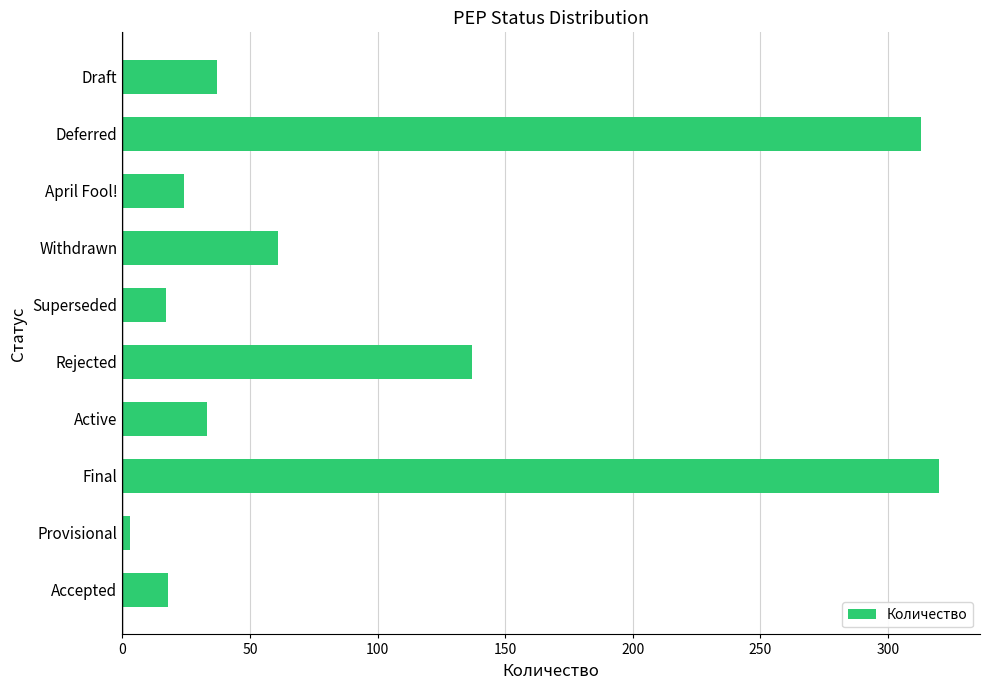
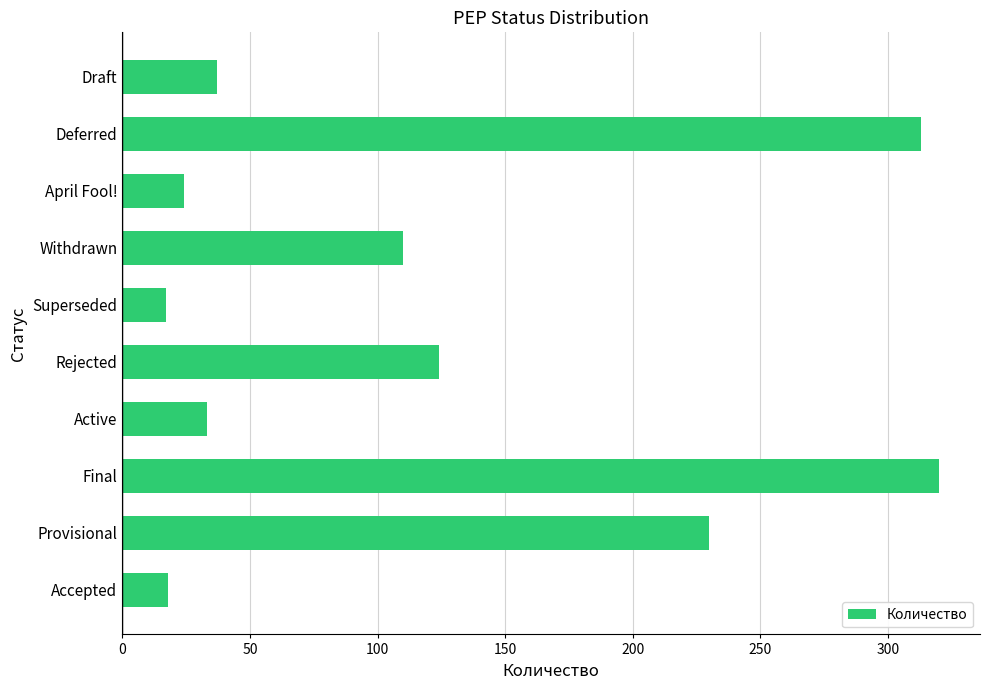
  {
    "Draft": 37,
    "Deferred": 313,
    "April Fool!": 24,
-   "Withdrawn": 61,
+   "Withdrawn": 110,
    "Superseded": 17,
-   "Rejected": 137,
+   "Rejected": 124,
    "Active": 33,
    "Final": 320,
-   "Provisional": 3,
+   "Provisional": 230,
    "Accepted": 18
  }
